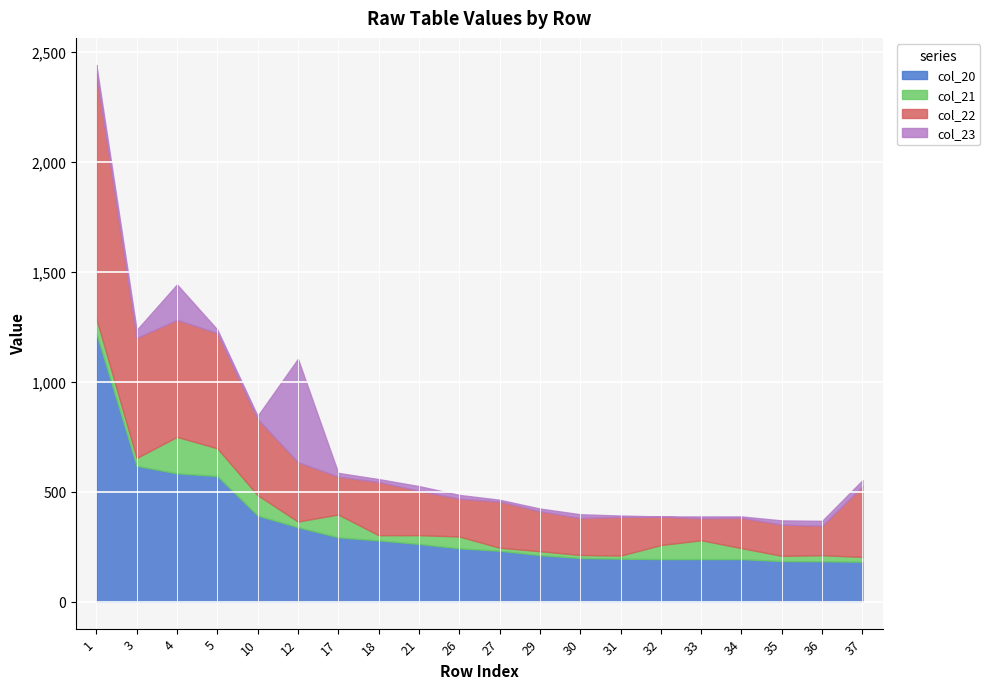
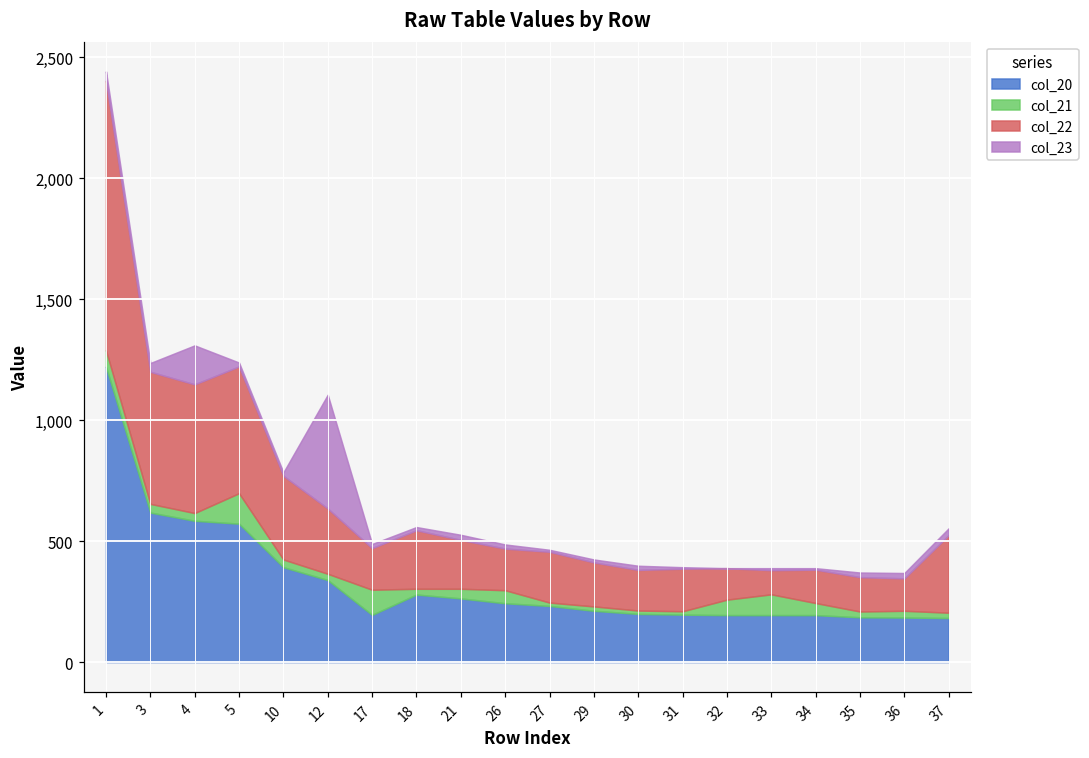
  {
    "col_20": {
      "1": "1,220",
      "3": "620",
      "4": "580",
      "5": "570",
      "10": "390",
      "12": "340",
-     "17": "290",
+     "17": "200",
      "18": "280",
      "21": "260",
      "26": "240",
      "27": "230",
      "29": "210",
      "30": "200",
      "31": "200",
      "32": "190",
      "33": "190",
      "34": "190",
      "35": "190",
      "36": "180",
      "37": "180"
    },
    "col_21": {
      "1": "70",
      "3": "40",
-     "4": "170",
+     "4": "30",
      "5": "130",
-     "10": "90",
+     "10": "30",
      "12": "30",
      "17": "100",
      "18": "20",
      "21": "40",
      "26": "50",
      "27": "10",
      "29": "20",
      "30": "10",
      "31": "10",
      "32": "60",
      "33": "90",
      "34": "50",
      "35": "20",
      "36": "30",
      "37": "20"
    },
    "col_22": {
      "1": "1,110",
      "3": "550",
      "4": "530",
      "5": "520",
      "10": "350",
      "12": "270",
      "17": "170",
      "18": "240",
      "21": "200",
      "26": "170",
      "29": "180",
      "30": "170",
      "35": "140",
      "36": "130",
      "37": "320"
    },
    "col_23": {
      "1": "40",
      "3": "40",
      "4": "160",
      "5": "20",
      "10": "10",
      "12": "470",
      "17": "20",
      "18": "10",
      "21": "20",
      "26": "20",
      "29": "10",
      "30": "20",
      "35": "20",
      "36": "20",
      "37": "30"
    }
  }
